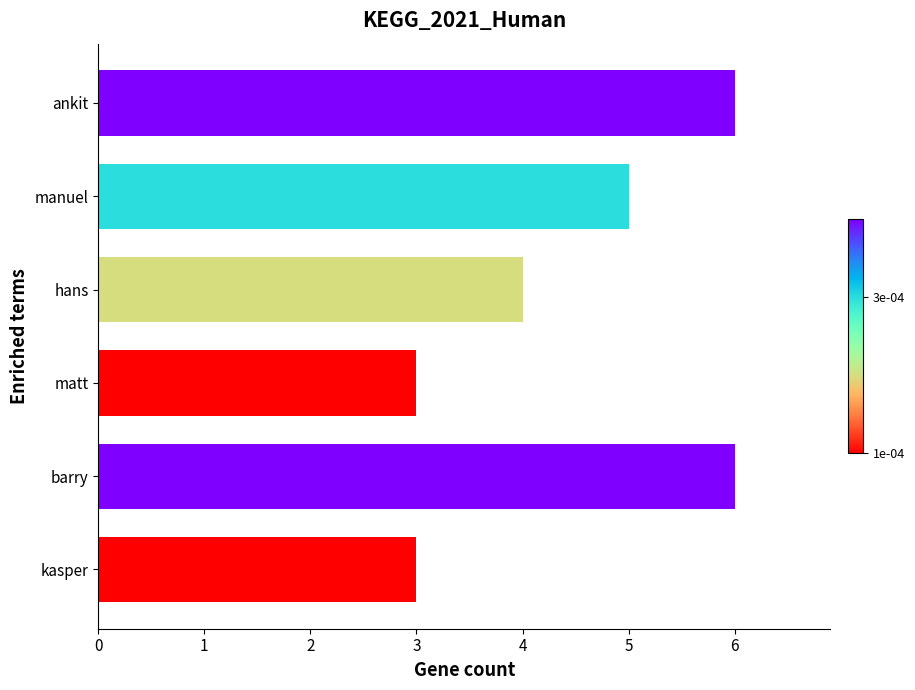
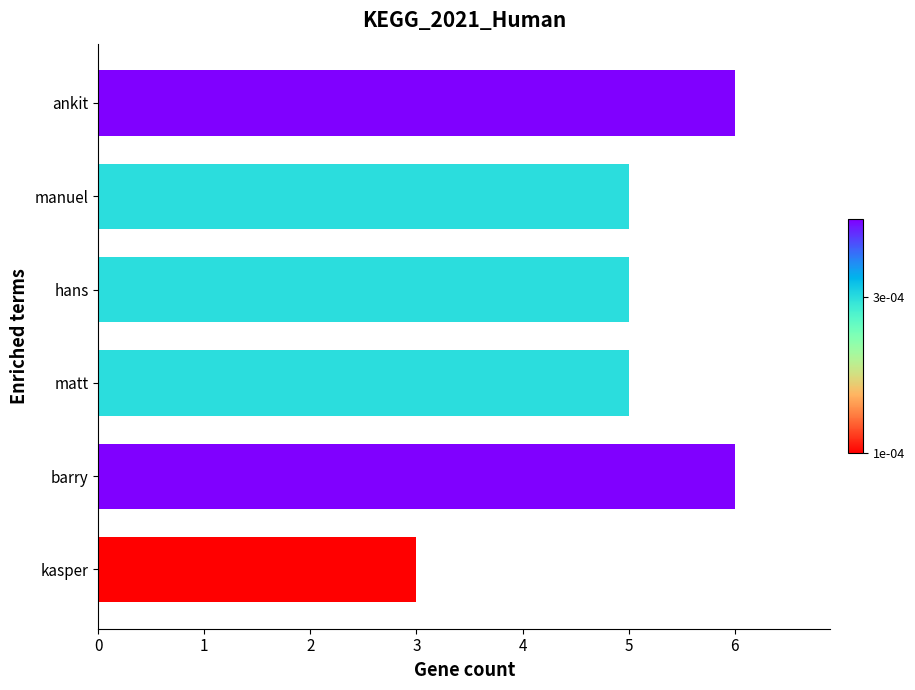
  {
    "ankit": 6,
    "manuel": 5,
-   "hans": 4,
-   "matt": 3,
+   "hans": 5,
+   "matt": 5,
    "barry": 6,
    "kasper": 3
  }
